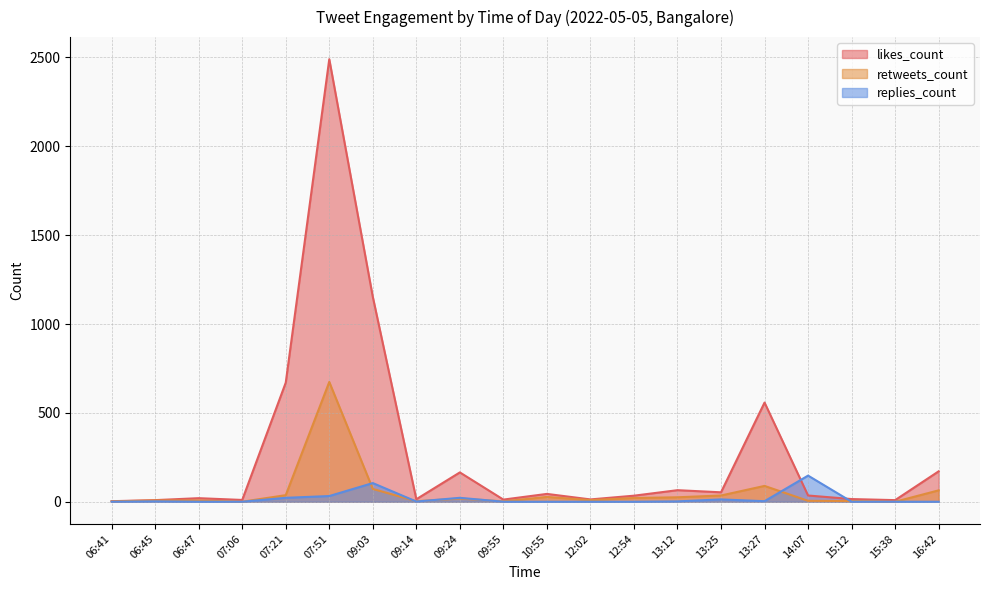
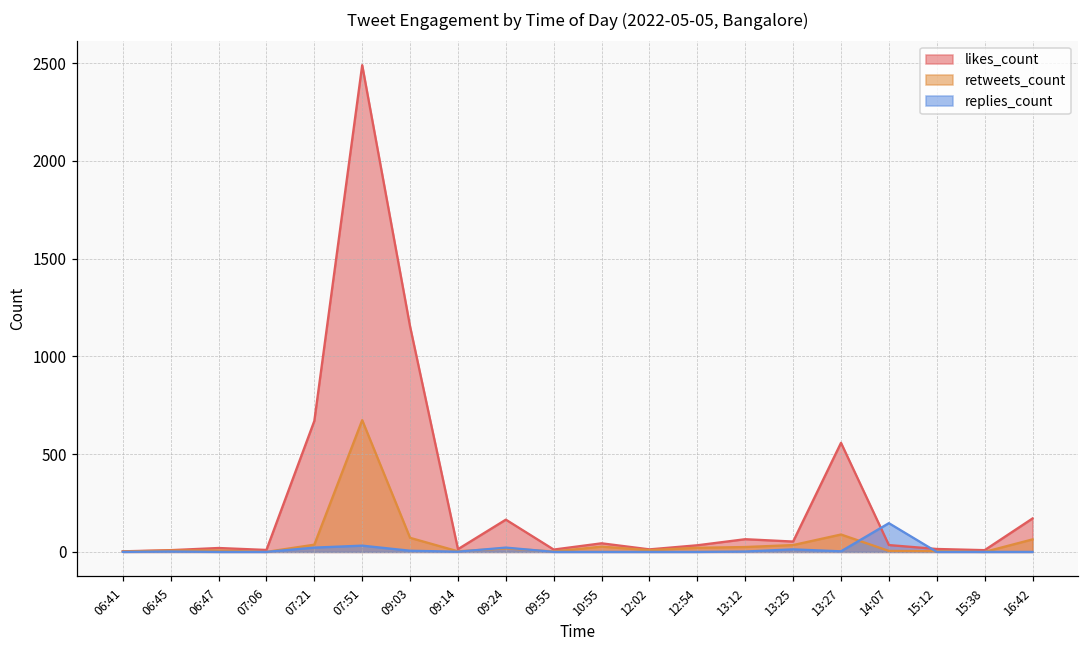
  {
    "replies_count": {
      "07:21": 20,
      "07:51": 30,
-     "09:03": 110,
+     "09:03": 10,
      "10:55": 0,
      "12:54": 0,
      "13:12": 0,
      "13:25": 10,
      "13:27": 0,
      "14:07": 150,
      "16:42": 0
    }
  }
